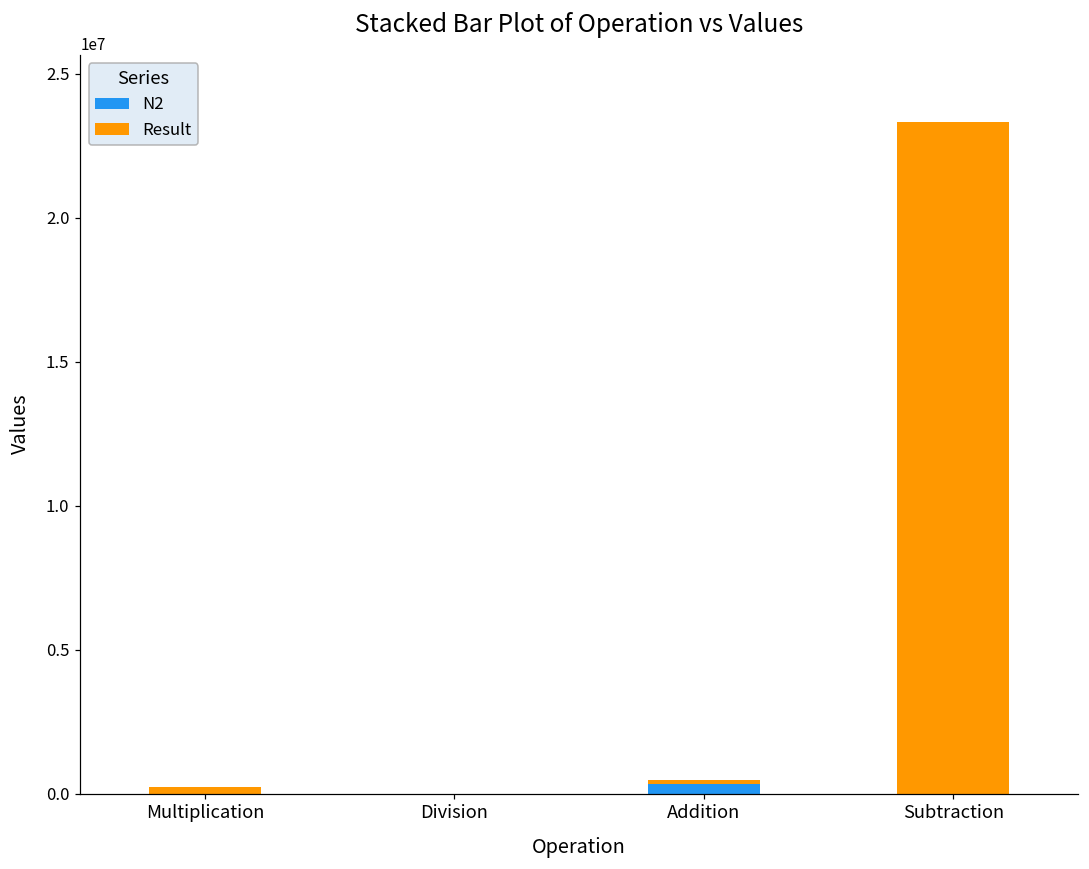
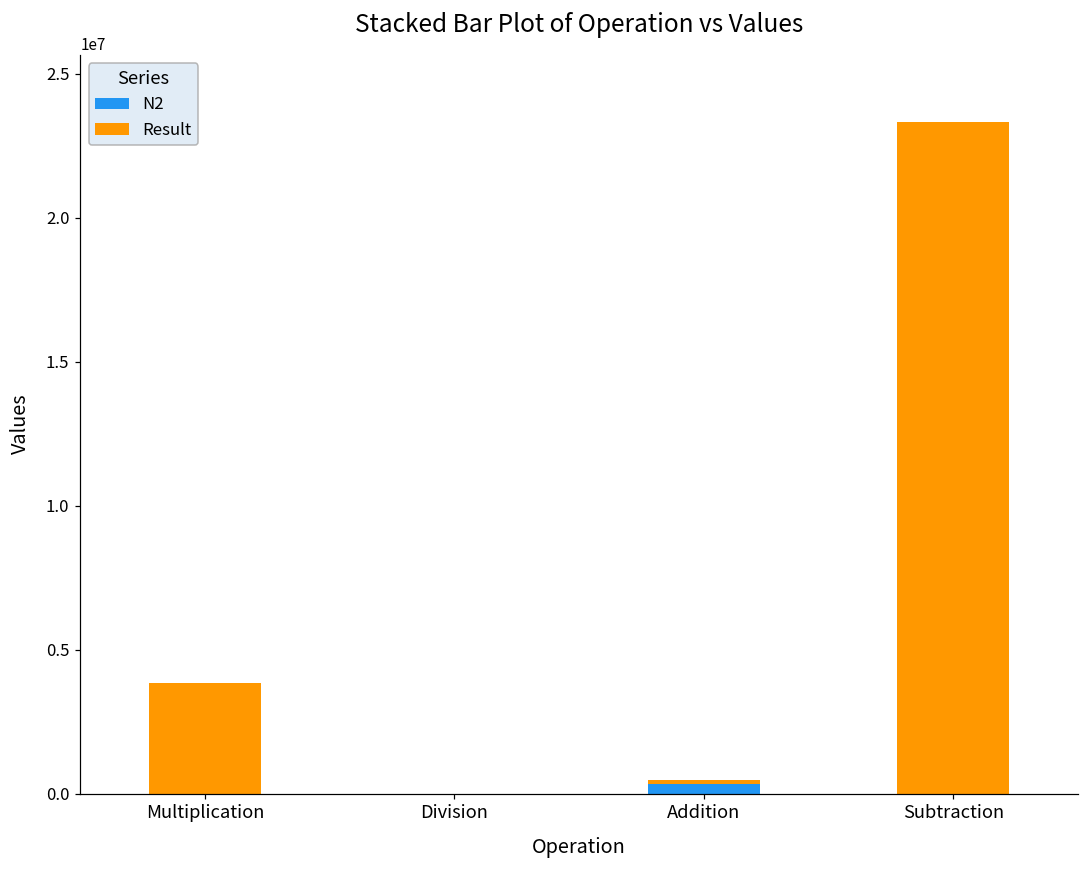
  {
    "N2": {
      "Addition": 300000,
      "Subtraction": 0
    },
    "Result": {
-     "Multiplication": 200000,
+     "Multiplication": 3800000,
      "Addition": 100000,
      "Subtraction": 23300000
    }
  }
